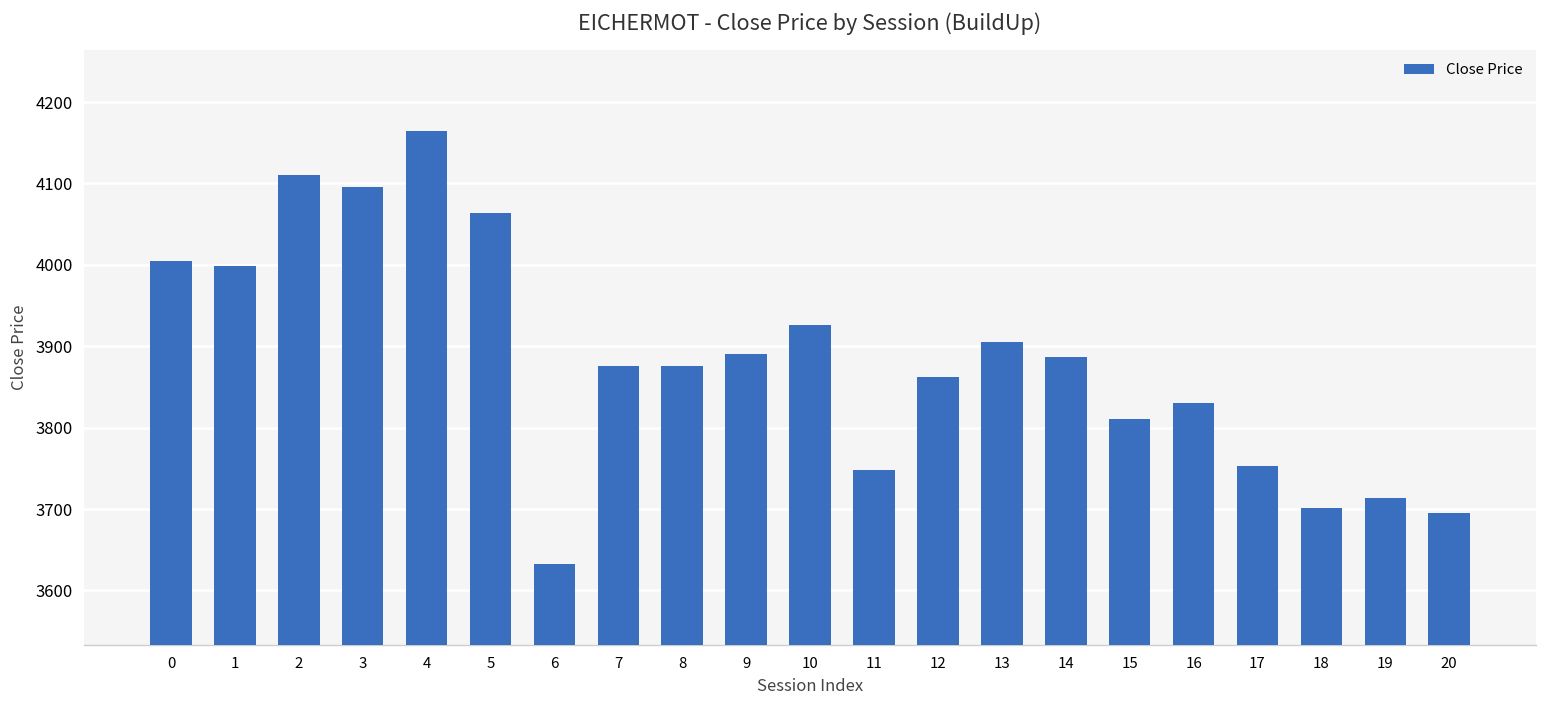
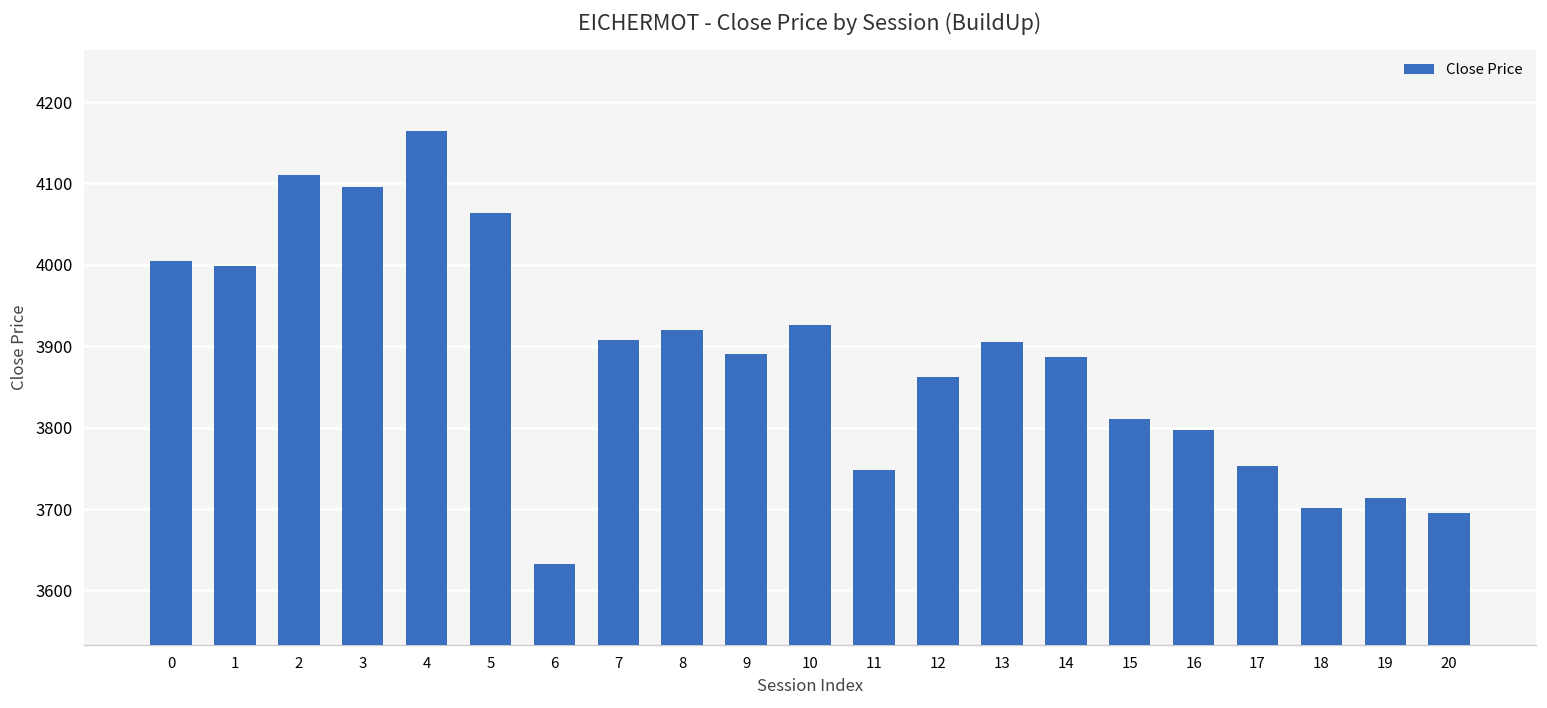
  {
    "0": 4000,
    "1": 4000,
    "2": 4110,
    "3": 4100,
    "4": 4160,
    "5": 4060,
    "6": 3630,
-   "7": 3880,
-   "8": 3880,
+   "7": 3910,
+   "8": 3920,
    "9": 3890,
    "10": 3930,
    "11": 3750,
    "12": 3860,
    "13": 3910,
    "14": 3890,
    "15": 3810,
-   "16": 3830,
+   "16": 3800,
    "17": 3750,
    "18": 3700,
    "19": 3710,
    "20": 3700
  }
